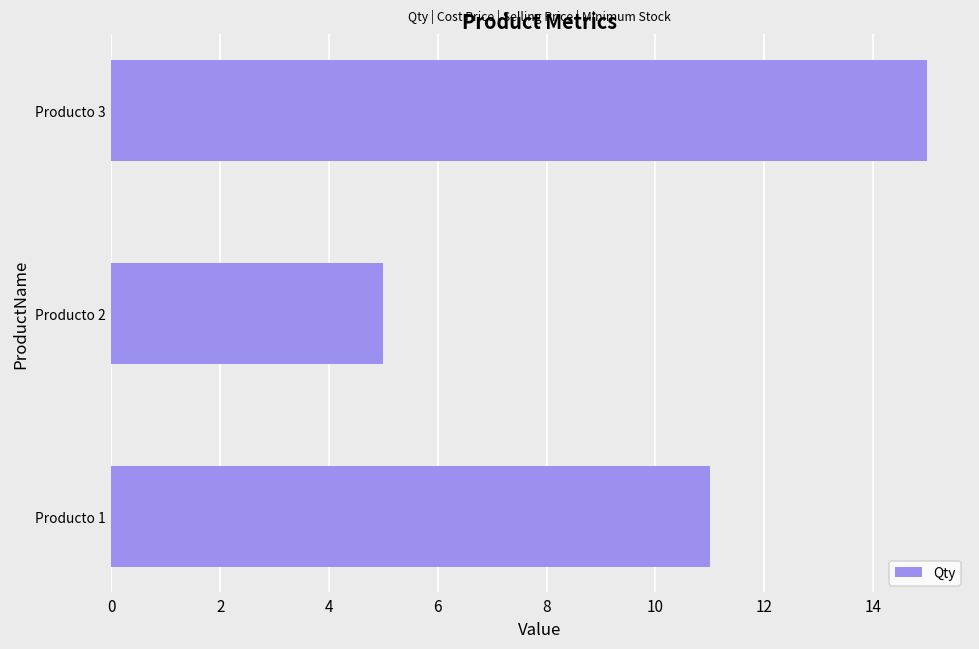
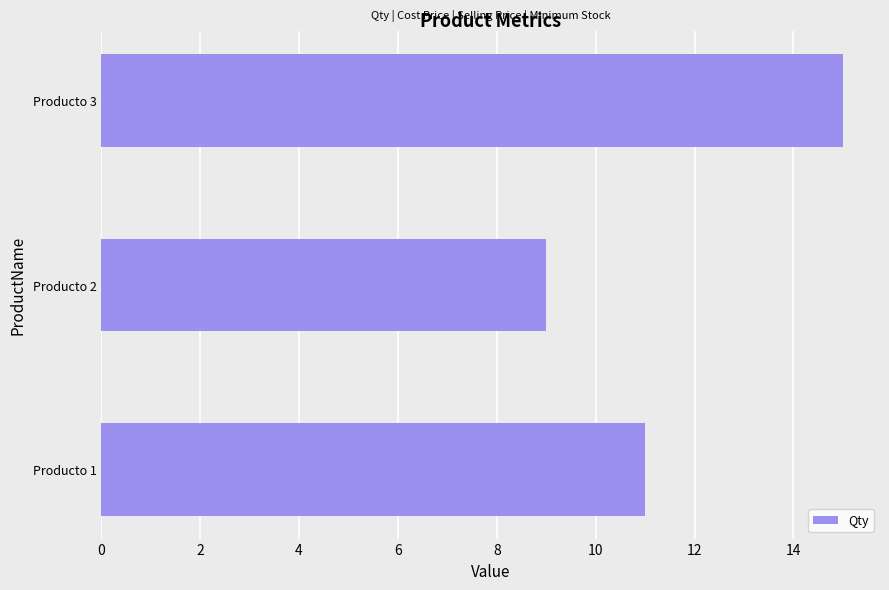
  {
    "Producto 3": 15,
-   "Producto 2": 5,
+   "Producto 2": 9,
    "Producto 1": 11
  }
